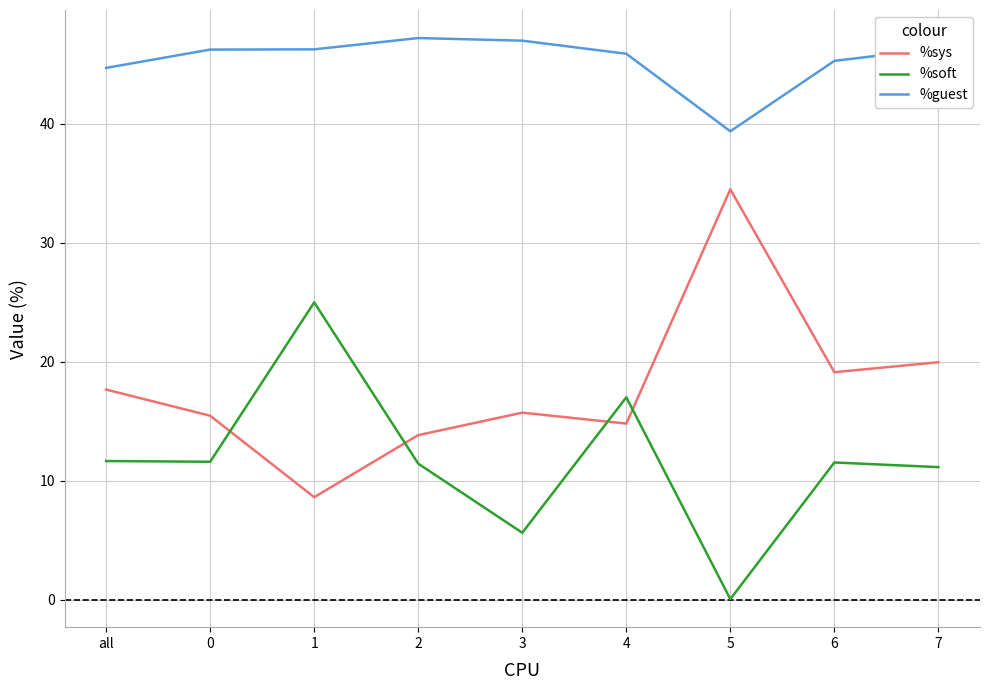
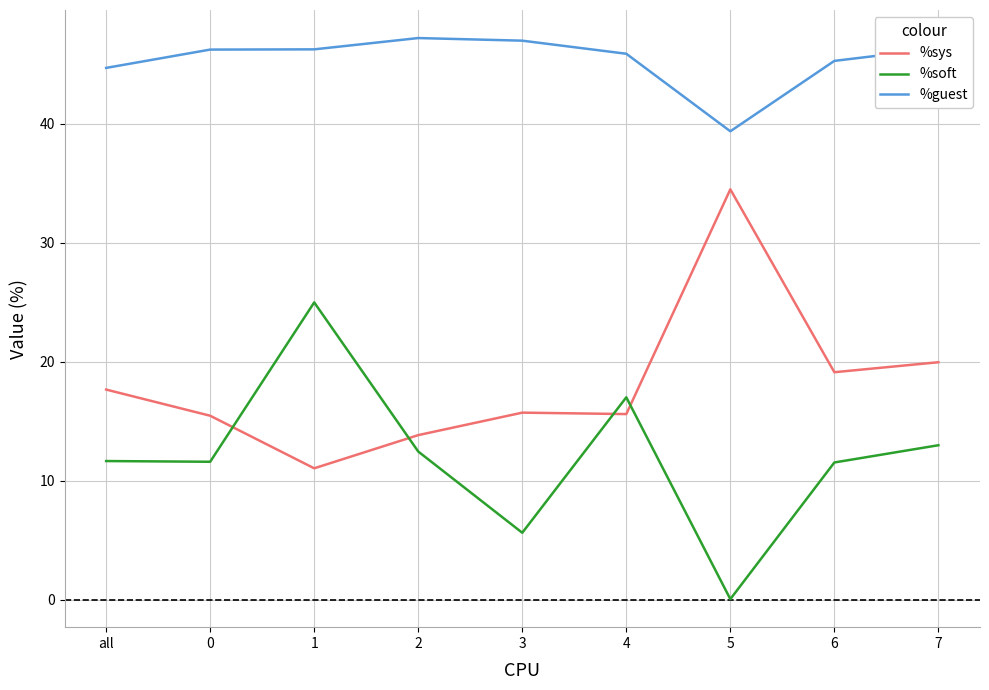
  {
    "%sys": {
      "all": 17.7,
      "0": 15.5,
-     "1": 8.6,
+     "1": 11.0,
      "2": 13.8,
      "3": 15.7,
-     "4": 14.8,
+     "4": 15.6,
      "5": 34.5,
      "6": 19.1,
      "7": 20.0
    },
    "%soft": {
      "all": 11.7,
      "0": 11.6,
      "1": 25.0,
-     "2": 11.4,
+     "2": 12.5,
      "3": 5.6,
      "4": 17.0,
      "5": 0.0,
      "6": 11.5,
-     "7": 11.1
+     "7": 13.0
    },
    "%guest": {
      "all": 44.7,
      "0": 46.3,
      "1": 46.3,
      "2": 47.2,
      "3": 47.0,
      "4": 45.9,
      "5": 39.4,
      "6": 45.3
    }
  }
